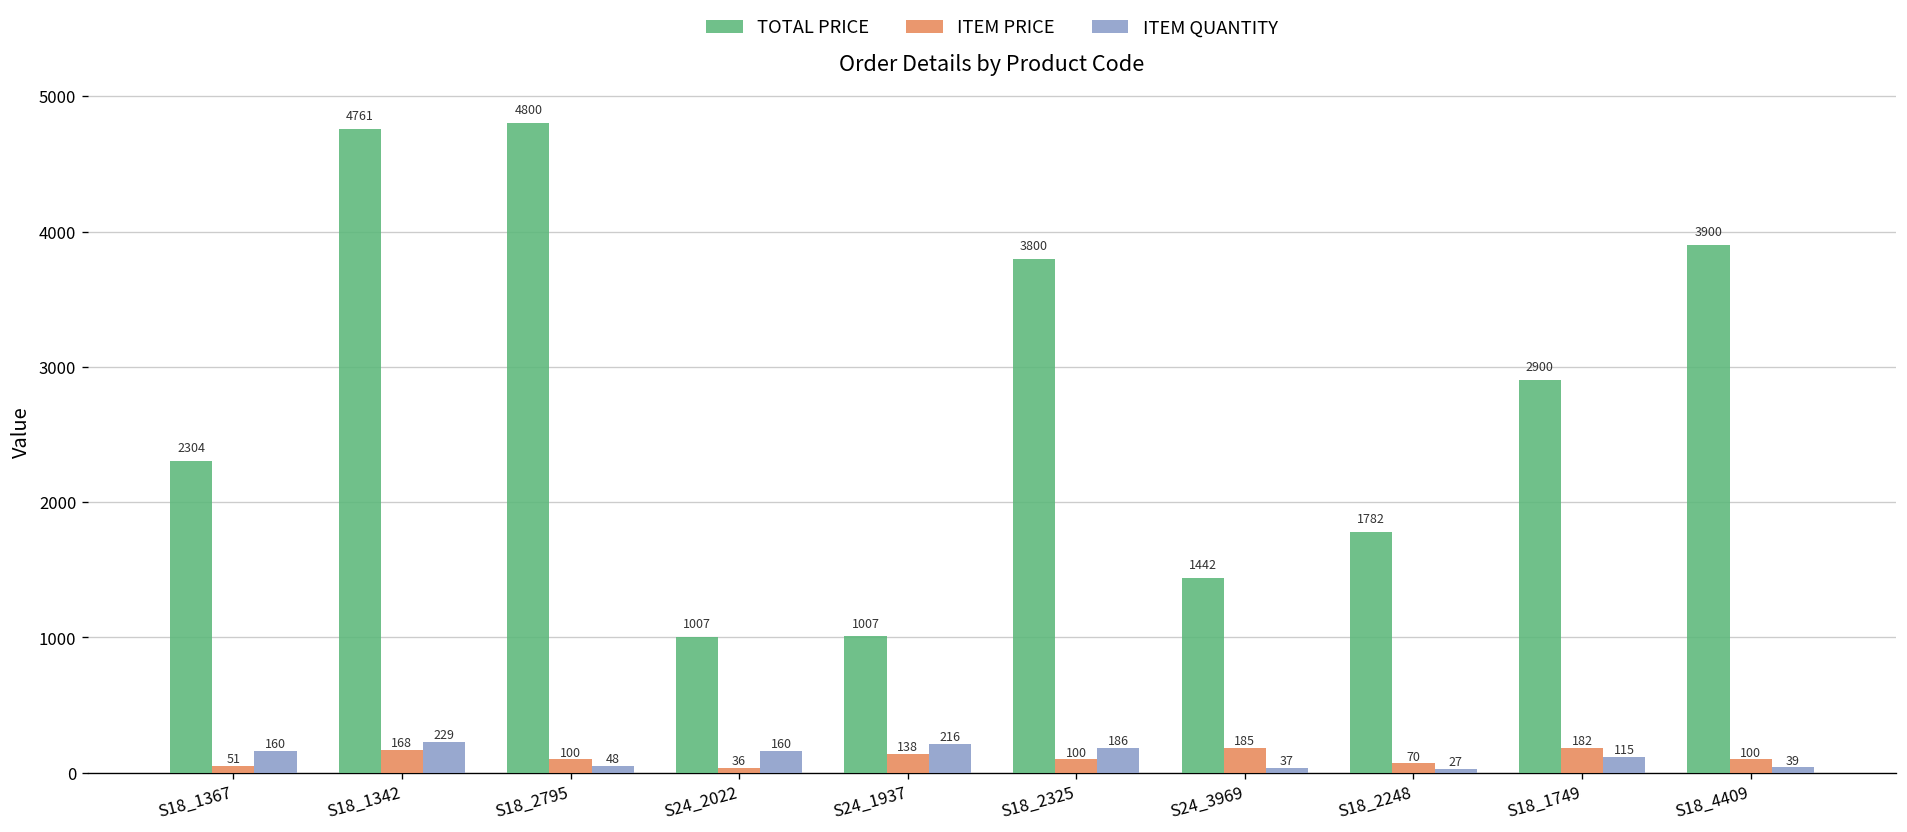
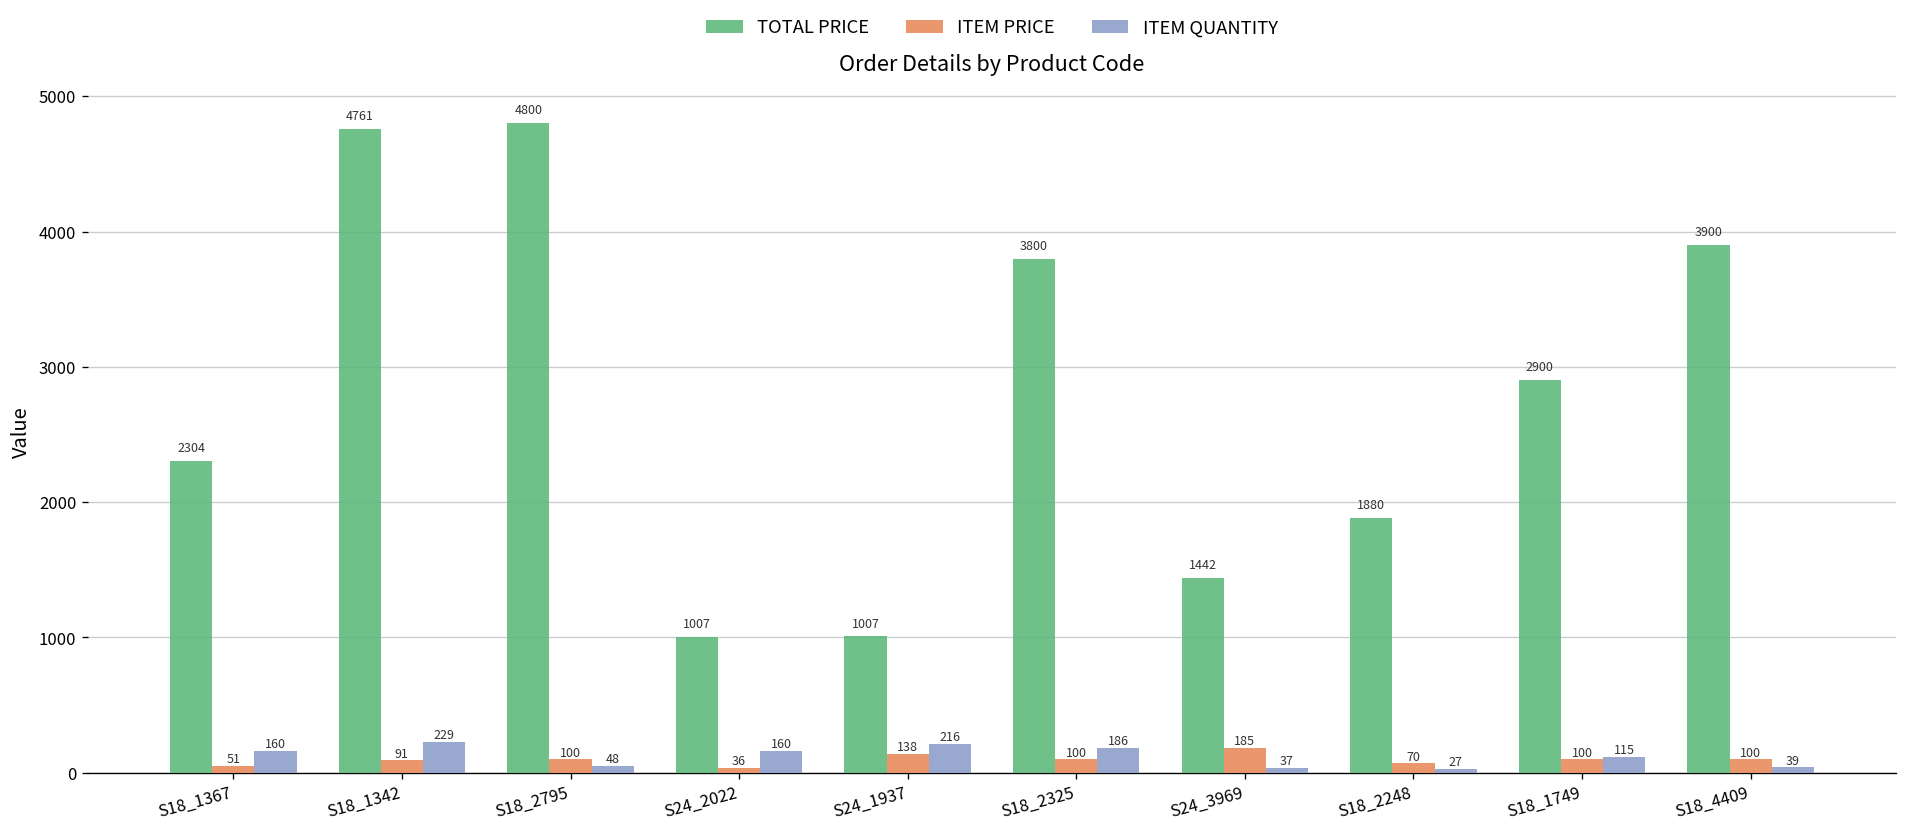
  {
    "TOTAL PRICE": {
      "S18_1367": 2304,
      "S18_1342": 4761,
      "S18_2795": 4800,
      "S24_2022": 1007,
      "S24_1937": 1007,
      "S18_2325": 3800,
      "S24_3969": 1442,
-     "S18_2248": 1782,
+     "S18_2248": 1880,
      "S18_1749": 2900,
      "S18_4409": 3900
    },
    "ITEM PRICE": {
      "S18_1367": 51,
-     "S18_1342": 168,
+     "S18_1342": 91,
      "S18_2795": 100,
      "S24_2022": 36,
      "S24_1937": 138,
      "S18_2325": 100,
      "S24_3969": 185,
      "S18_2248": 70,
-     "S18_1749": 182,
+     "S18_1749": 100,
      "S18_4409": 100
    },
    "ITEM QUANTITY": {
      "S18_1367": 160,
      "S18_1342": 229,
      "S18_2795": 48,
      "S24_2022": 160,
      "S24_1937": 216,
      "S18_2325": 186,
      "S24_3969": 37,
      "S18_2248": 27,
      "S18_1749": 115,
      "S18_4409": 39
    }
  }
